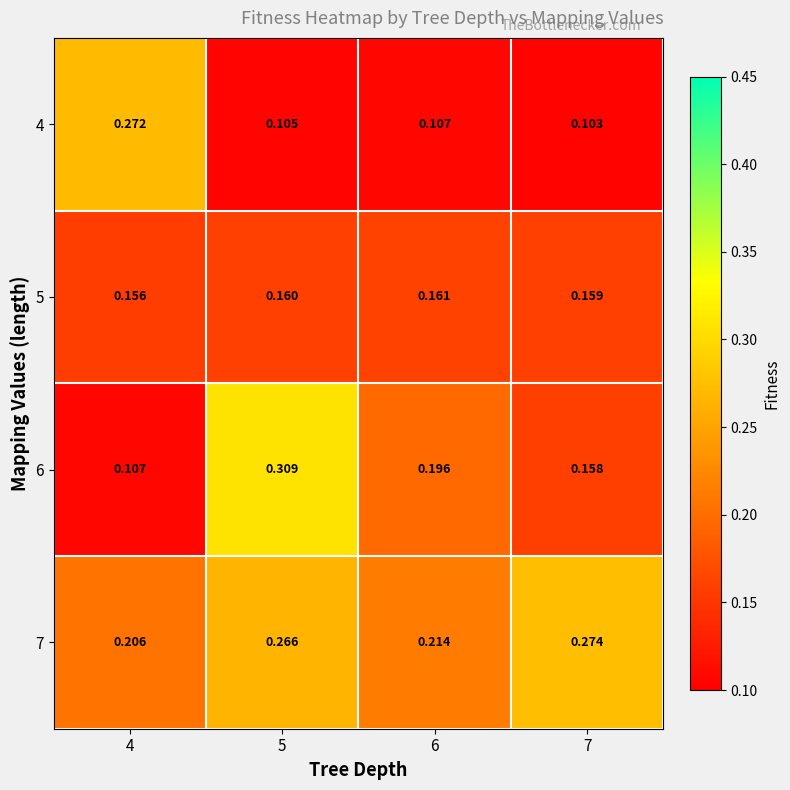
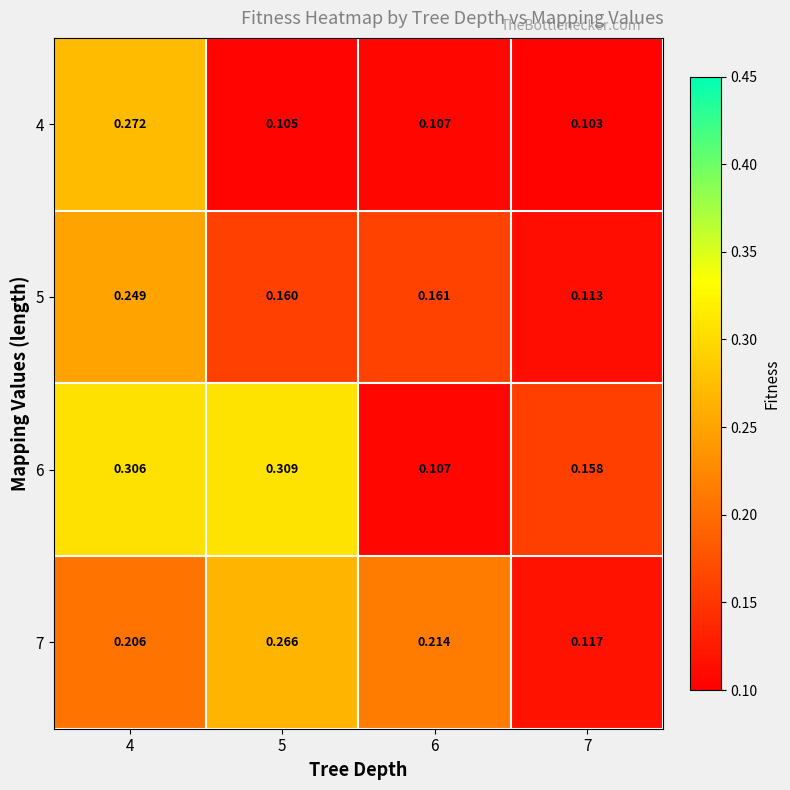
  {
    "4": {
      "4": 0.272,
      "5": 0.105,
      "6": 0.107,
      "7": 0.103
    },
    "5": {
-     "4": 0.156,
+     "4": 0.249,
      "5": 0.160,
      "6": 0.161,
-     "7": 0.159
+     "7": 0.113
    },
    "6": {
-     "4": 0.107,
+     "4": 0.306,
      "5": 0.309,
-     "6": 0.196,
+     "6": 0.107,
      "7": 0.158
    },
    "7": {
      "4": 0.206,
      "5": 0.266,
      "6": 0.214,
-     "7": 0.274
+     "7": 0.117
    }
  }
